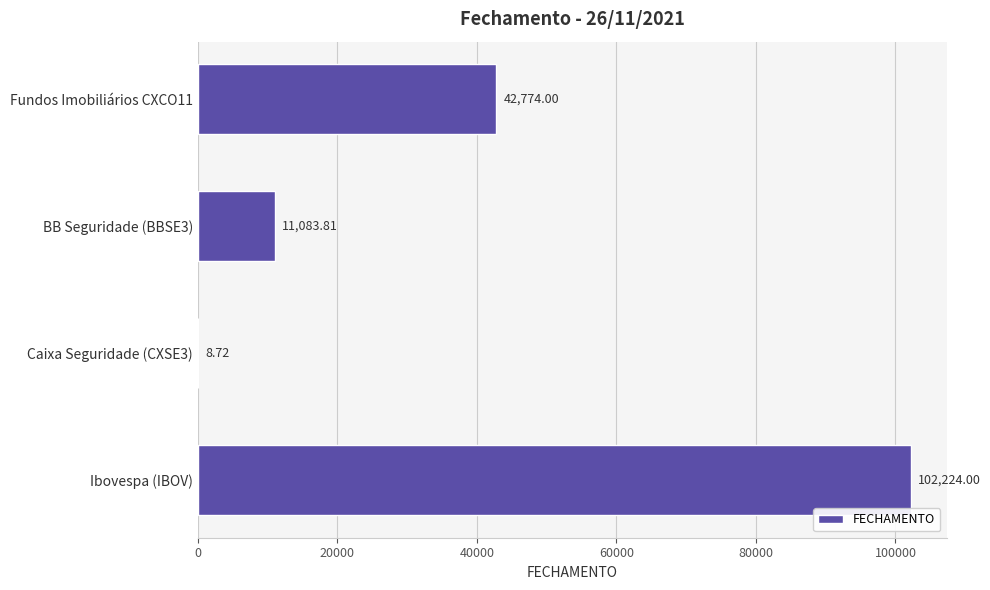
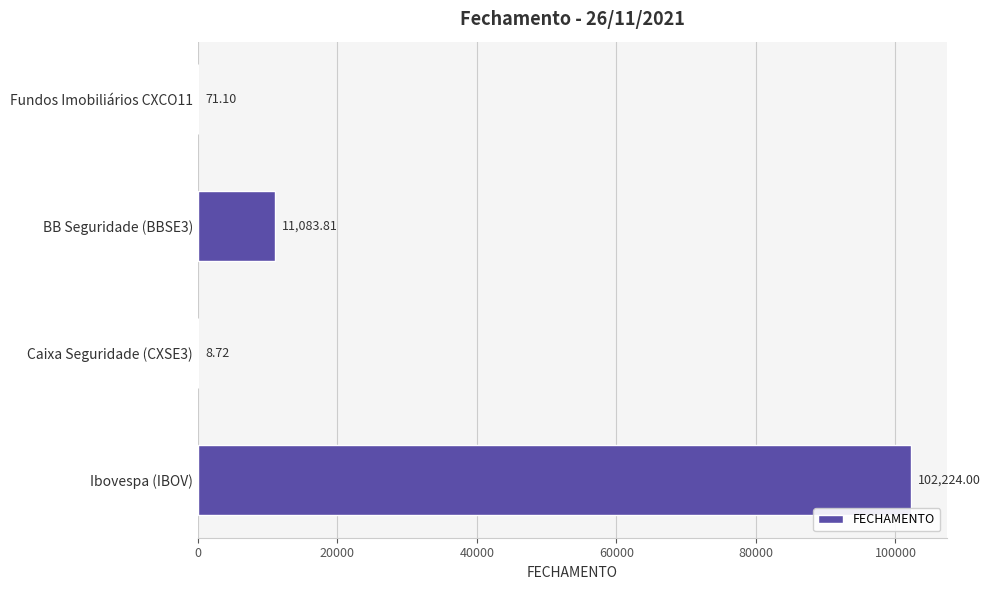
  {
-   "Fundos Imobiliários CXCO11": "42,774.00",
+   "Fundos Imobiliários CXCO11": "71.10",
    "BB Seguridade (BBSE3)": "11,083.81",
    "Caixa Seguridade (CXSE3)": "8.72",
    "Ibovespa (IBOV)": "102,224.00"
  }
